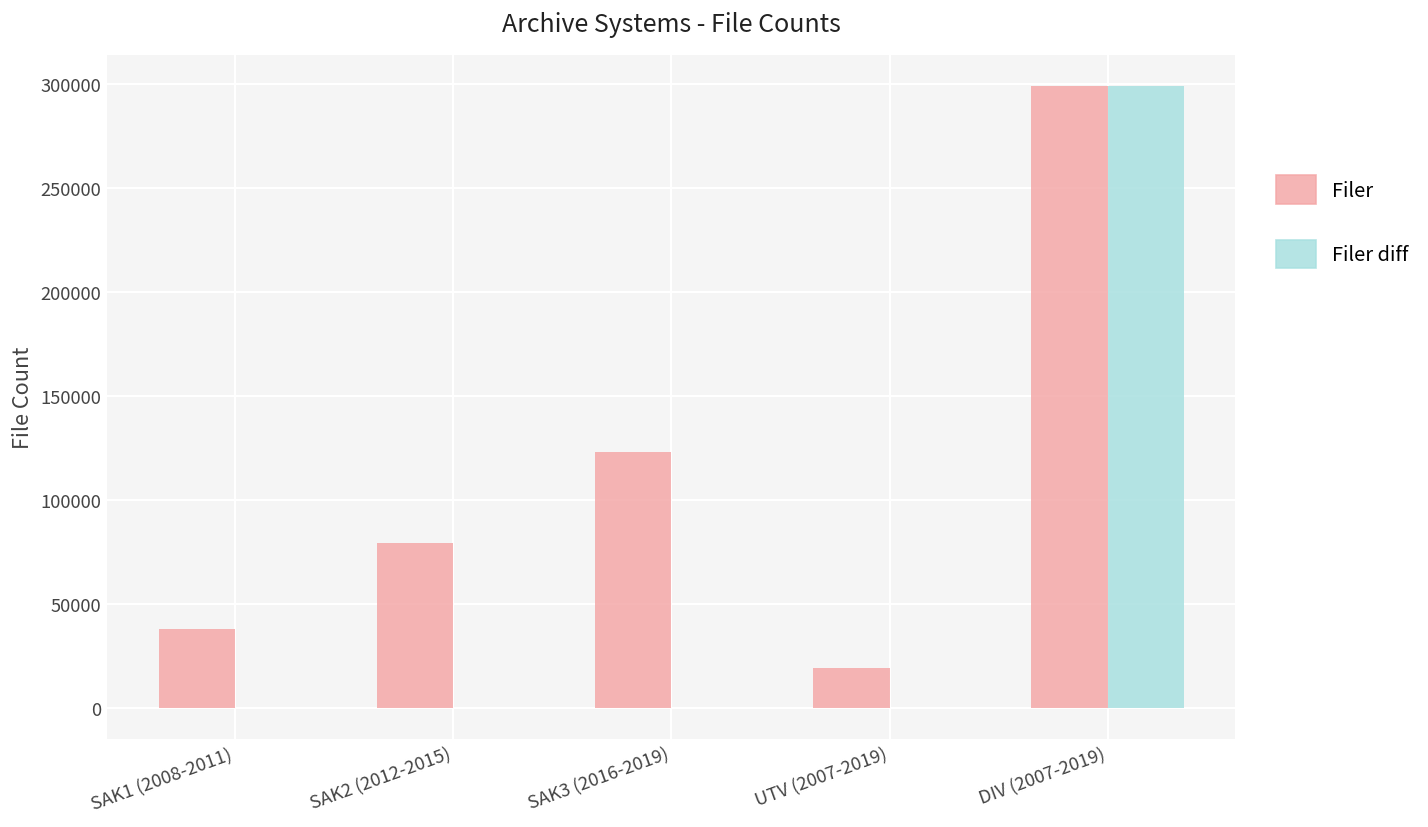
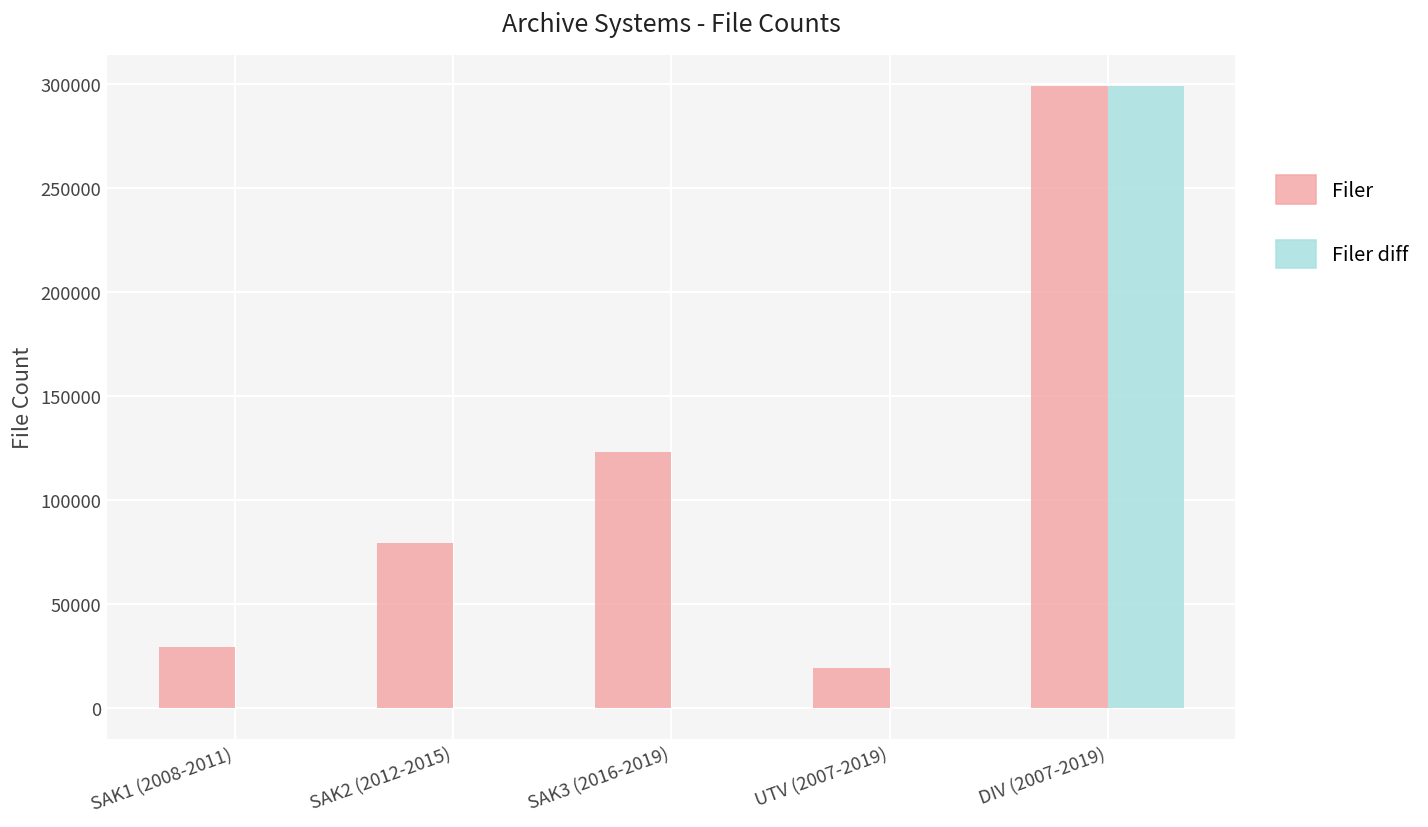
  {
    "Filer": {
-     "SAK1 (2008-2011)": 38000,
+     "SAK1 (2008-2011)": 29000,
      "SAK2 (2012-2015)": 79000,
      "SAK3 (2016-2019)": 123000,
      "UTV (2007-2019)": 19000,
      "DIV (2007-2019)": 299000
    },
    "Filer diff": {
      "SAK2 (2012-2015)": 0,
      "SAK3 (2016-2019)": 0,
      "UTV (2007-2019)": 0,
      "DIV (2007-2019)": 299000
    }
  }
